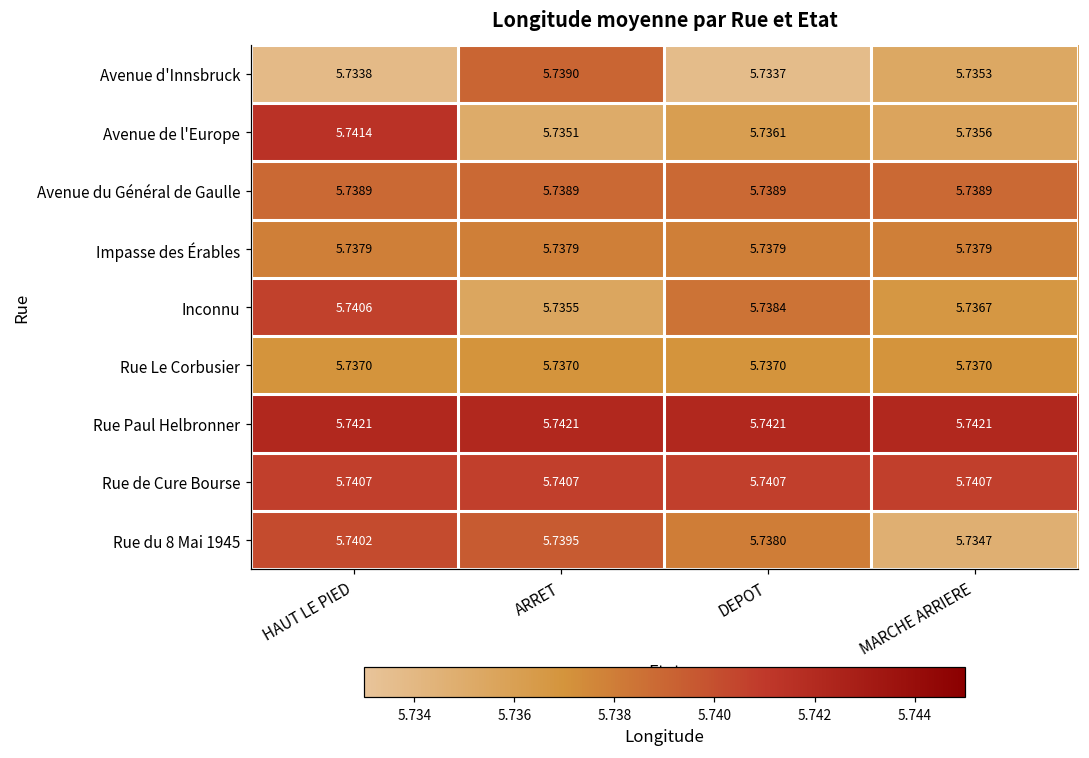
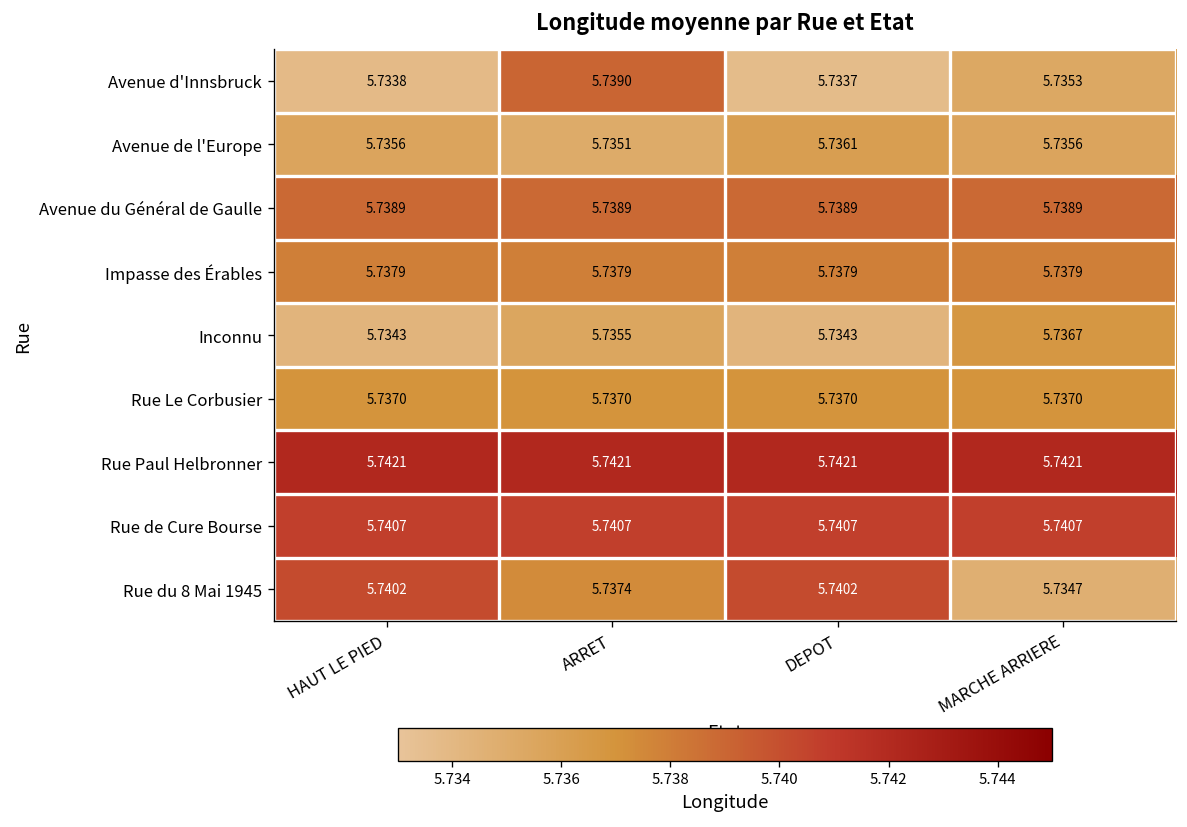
  {
    "Avenue d'Innsbruck": {
      "HAUT LE PIED": 5.7338,
      "ARRET": 5.7390,
      "DEPOT": 5.7337,
      "MARCHE ARRIERE": 5.7353
    },
    "Avenue de l'Europe": {
-     "HAUT LE PIED": 5.7414,
+     "HAUT LE PIED": 5.7356,
      "ARRET": 5.7351,
      "DEPOT": 5.7361,
      "MARCHE ARRIERE": 5.7356
    },
    "Avenue du Général de Gaulle": {
      "HAUT LE PIED": 5.7389,
      "ARRET": 5.7389,
      "DEPOT": 5.7389,
      "MARCHE ARRIERE": 5.7389
    },
    "Impasse des Érables": {
      "HAUT LE PIED": 5.7379,
      "ARRET": 5.7379,
      "DEPOT": 5.7379,
      "MARCHE ARRIERE": 5.7379
    },
    "Inconnu": {
-     "HAUT LE PIED": 5.7406,
+     "HAUT LE PIED": 5.7343,
      "ARRET": 5.7355,
-     "DEPOT": 5.7384,
+     "DEPOT": 5.7343,
      "MARCHE ARRIERE": 5.7367
    },
    "Rue Le Corbusier": {
      "HAUT LE PIED": 5.7370,
      "ARRET": 5.7370,
      "DEPOT": 5.7370,
      "MARCHE ARRIERE": 5.7370
    },
    "Rue Paul Helbronner": {
      "HAUT LE PIED": 5.7421,
      "ARRET": 5.7421,
      "DEPOT": 5.7421,
      "MARCHE ARRIERE": 5.7421
    },
    "Rue de Cure Bourse": {
      "HAUT LE PIED": 5.7407,
      "ARRET": 5.7407,
      "DEPOT": 5.7407,
      "MARCHE ARRIERE": 5.7407
    },
    "Rue du 8 Mai 1945": {
      "HAUT LE PIED": 5.7402,
-     "ARRET": 5.7395,
-     "DEPOT": 5.7380,
+     "ARRET": 5.7374,
+     "DEPOT": 5.7402,
      "MARCHE ARRIERE": 5.7347
    }
  }
